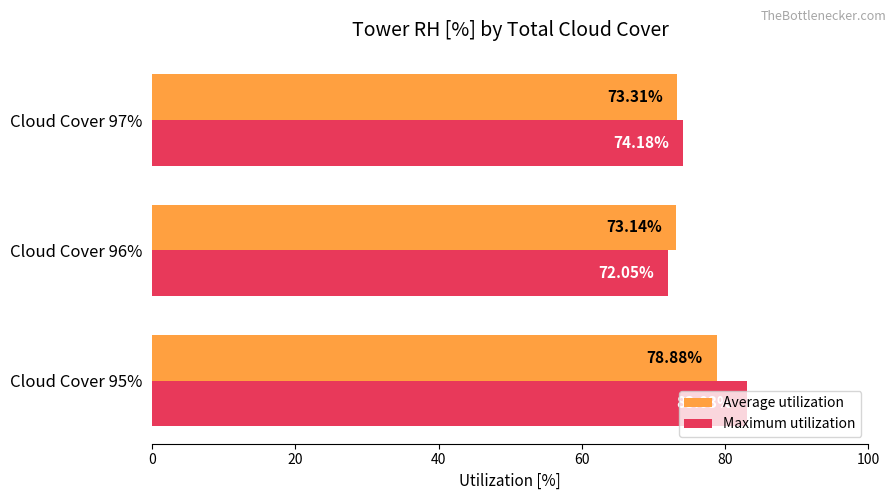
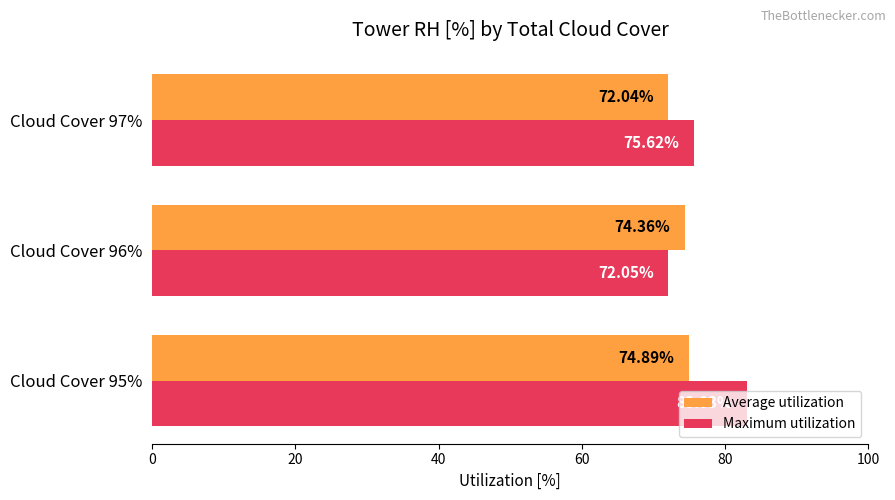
  {
    "Average utilization": {
-     "Cloud Cover 97%": "73.31%",
-     "Cloud Cover 96%": "73.14%",
-     "Cloud Cover 95%": "78.88%"
+     "Cloud Cover 97%": "72.04%",
+     "Cloud Cover 96%": "74.36%",
+     "Cloud Cover 95%": "74.89%"
    },
    "Maximum utilization": {
-     "Cloud Cover 97%": "74.18%",
+     "Cloud Cover 97%": "75.62%",
      "Cloud Cover 96%": "72.05%"
    }
  }
